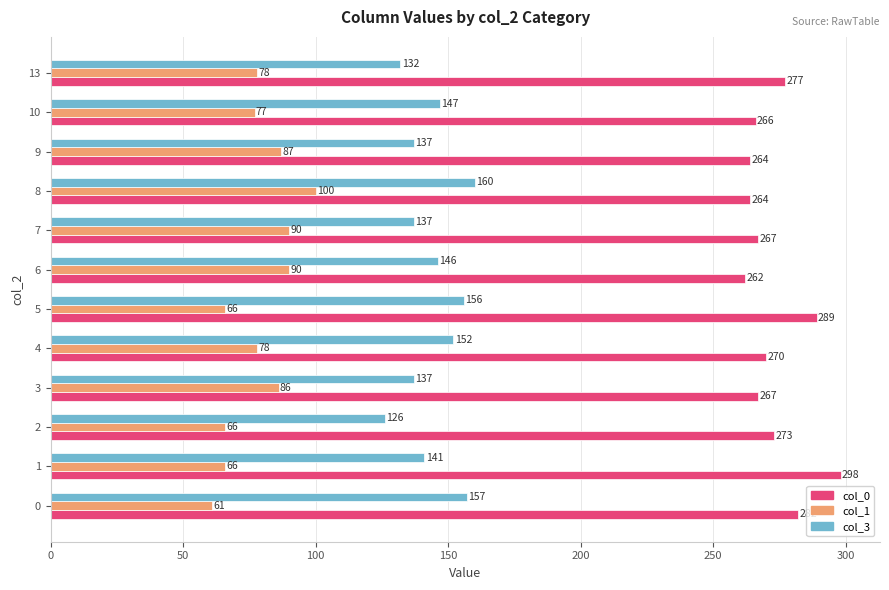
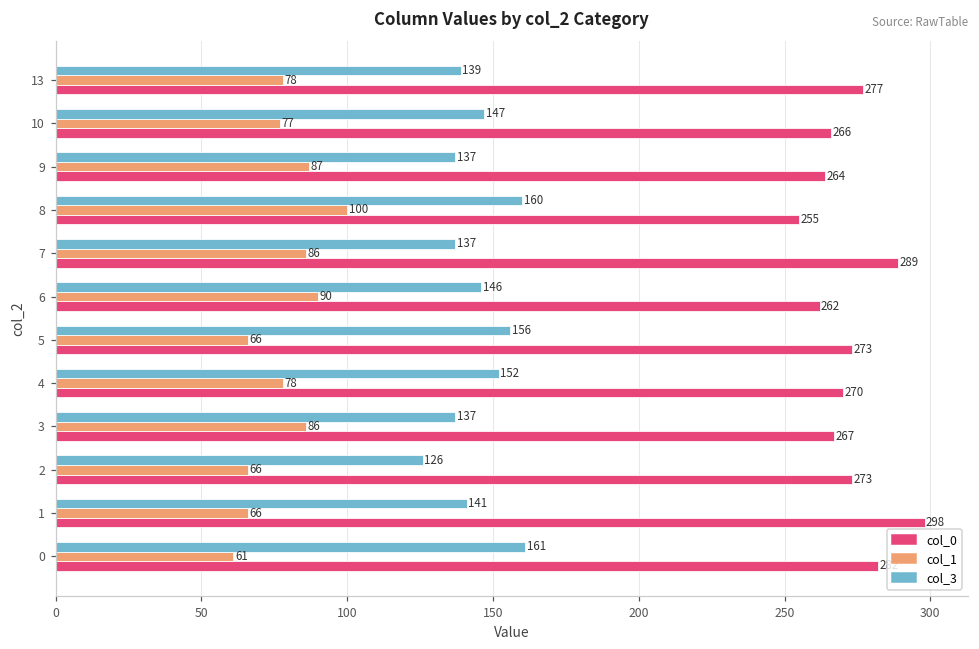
  {
    "col_0": {
      "13": 277,
      "10": 266,
      "9": 264,
-     "8": 264,
-     "7": 267,
+     "8": 255,
+     "7": 289,
      "6": 262,
-     "5": 289,
+     "5": 273,
      "4": 270,
      "3": 267,
      "2": 273,
      "1": 298
    },
    "col_1": {
      "13": 78,
      "10": 77,
      "9": 87,
      "8": 100,
-     "7": 90,
+     "7": 86,
      "6": 90,
      "5": 66,
      "4": 78,
      "3": 86,
      "2": 66,
      "1": 66,
      "0": 61
    },
    "col_3": {
-     "13": 132,
+     "13": 139,
      "10": 147,
      "9": 137,
      "8": 160,
      "7": 137,
      "6": 146,
      "5": 156,
      "4": 152,
      "3": 137,
      "2": 126,
      "1": 141,
-     "0": 157
+     "0": 161
    }
  }
